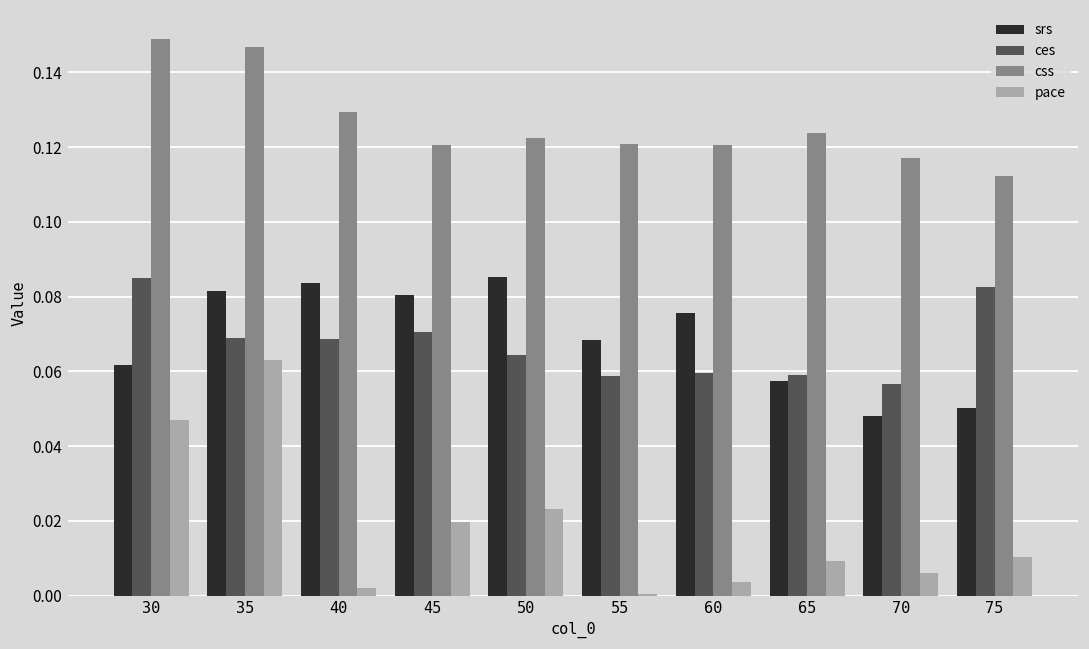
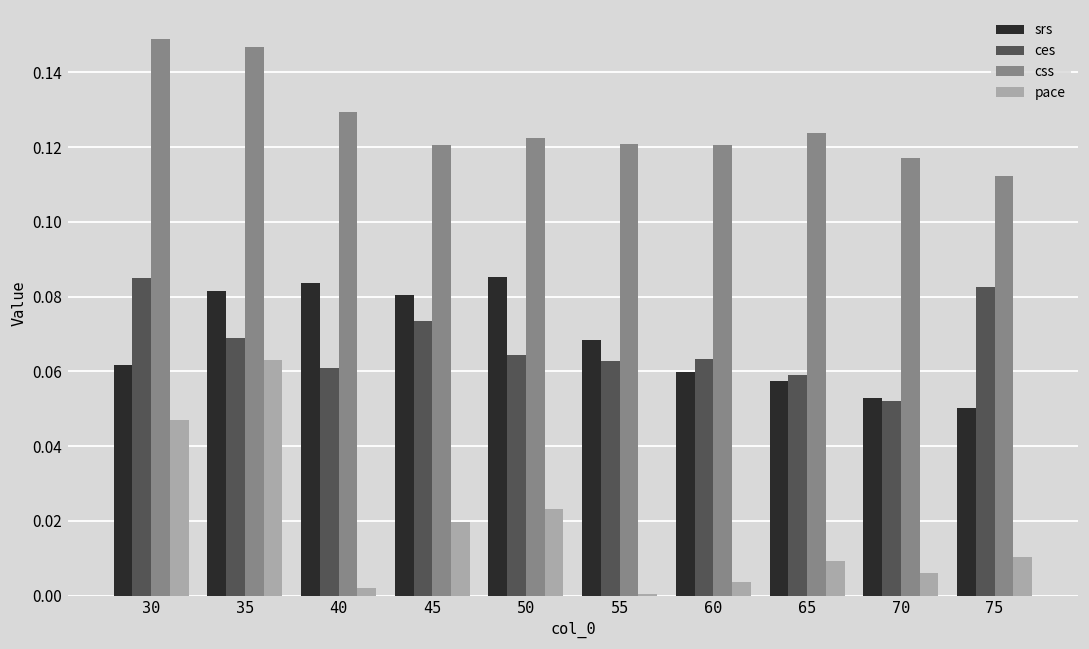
  {
    "srs": {
      "30": 0.062,
      "35": 0.082,
      "40": 0.084,
      "45": 0.080,
      "50": 0.085,
      "55": 0.068,
-     "60": 0.076,
+     "60": 0.060,
      "65": 0.057,
-     "70": 0.048,
+     "70": 0.053,
      "75": 0.050
    },
    "ces": {
      "30": 0.085,
      "35": 0.069,
-     "40": 0.069,
-     "45": 0.071,
+     "40": 0.061,
+     "45": 0.074,
      "50": 0.064,
-     "55": 0.059,
-     "60": 0.060,
+     "55": 0.063,
+     "60": 0.063,
      "65": 0.059,
-     "70": 0.057,
+     "70": 0.052,
      "75": 0.083
    }
  }
